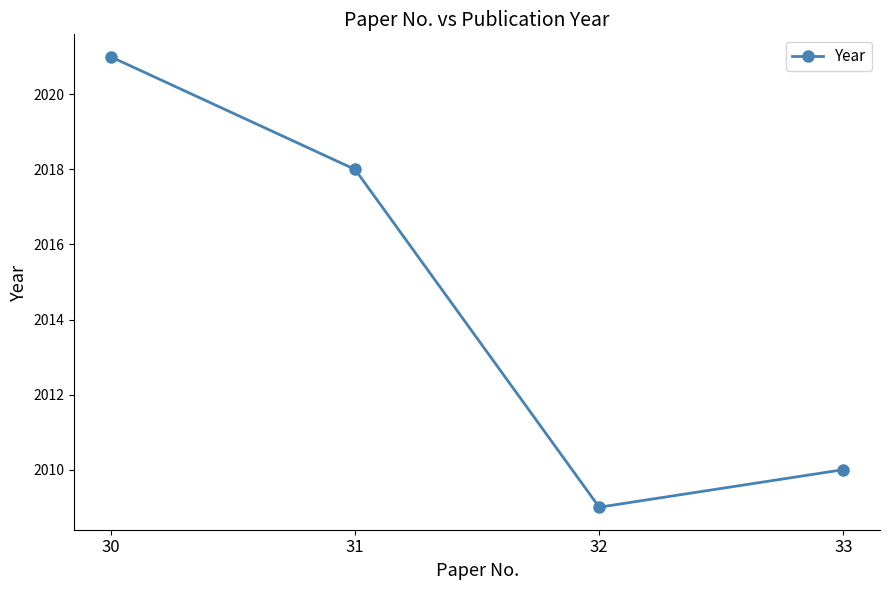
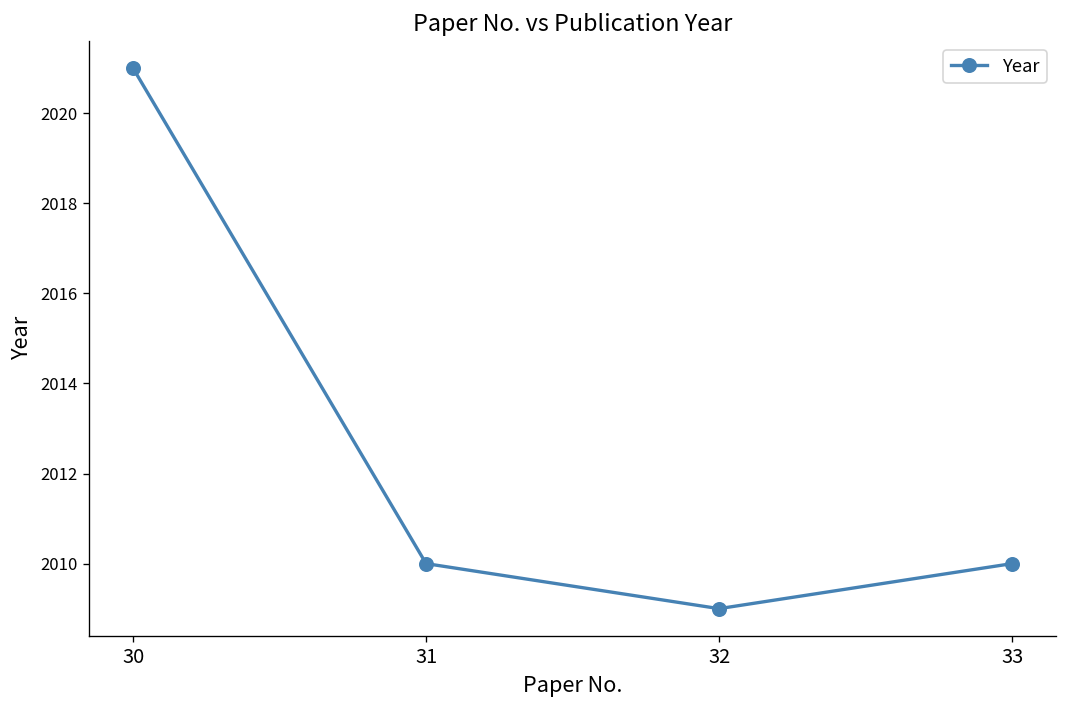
  {
    "30": 2021,
-   "31": 2018,
+   "31": 2010,
    "32": 2009,
    "33": 2010
  }
